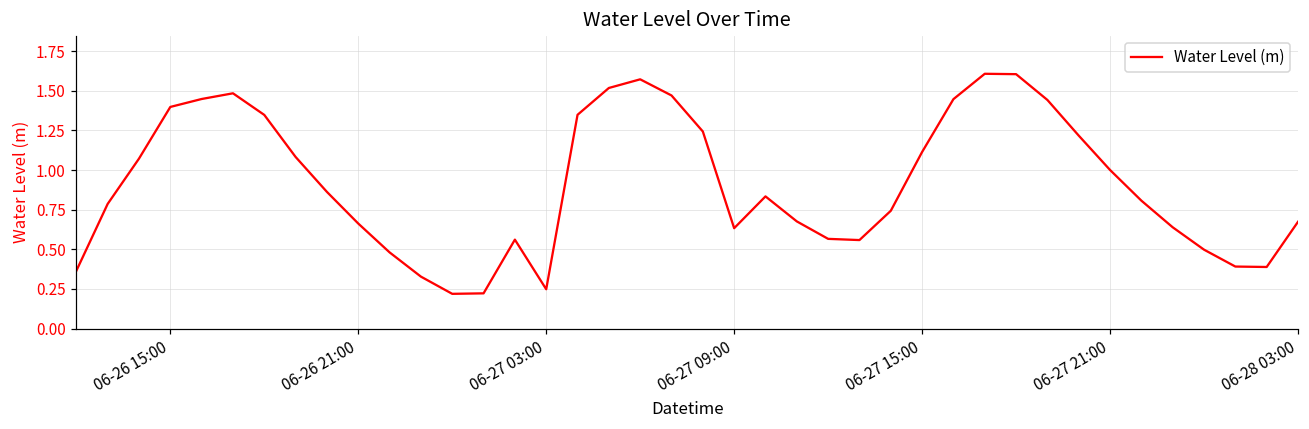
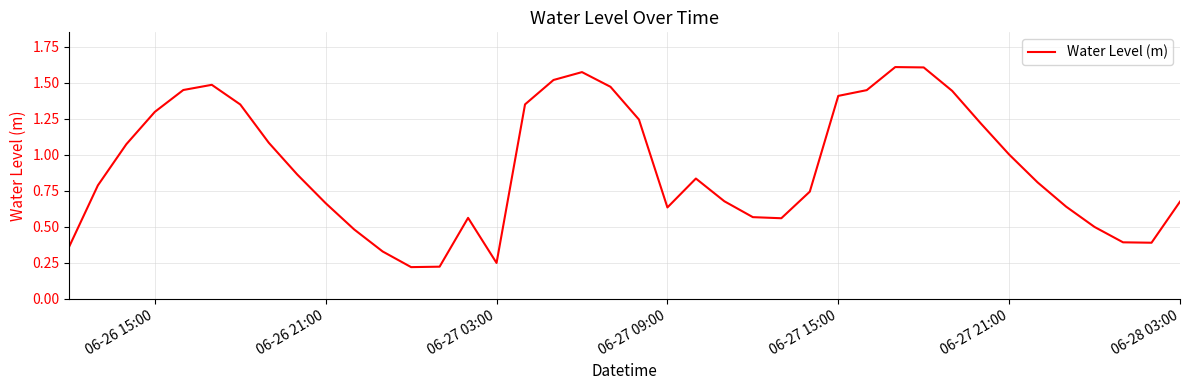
  {
-   "06-26 15:00": 1.40,
+   "06-26 15:00": 1.30,
    "06-26 21:00": 0.66,
    "06-27 03:00": 0.25,
    "06-27 09:00": 0.63,
-   "06-27 15:00": 1.11,
+   "06-27 15:00": 1.41,
    "06-27 21:00": 1.00,
    "06-28 03:00": 0.67
  }
